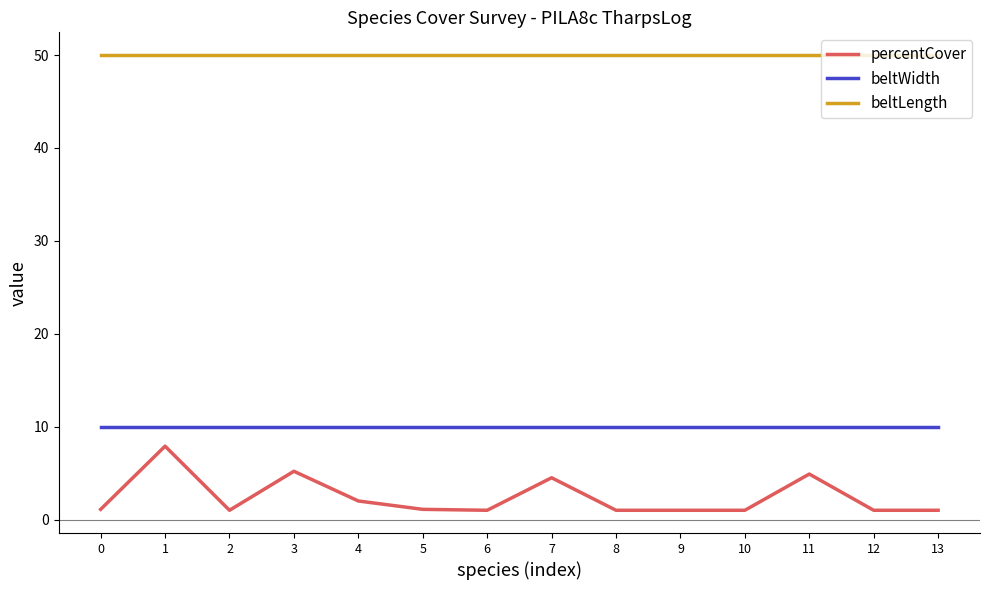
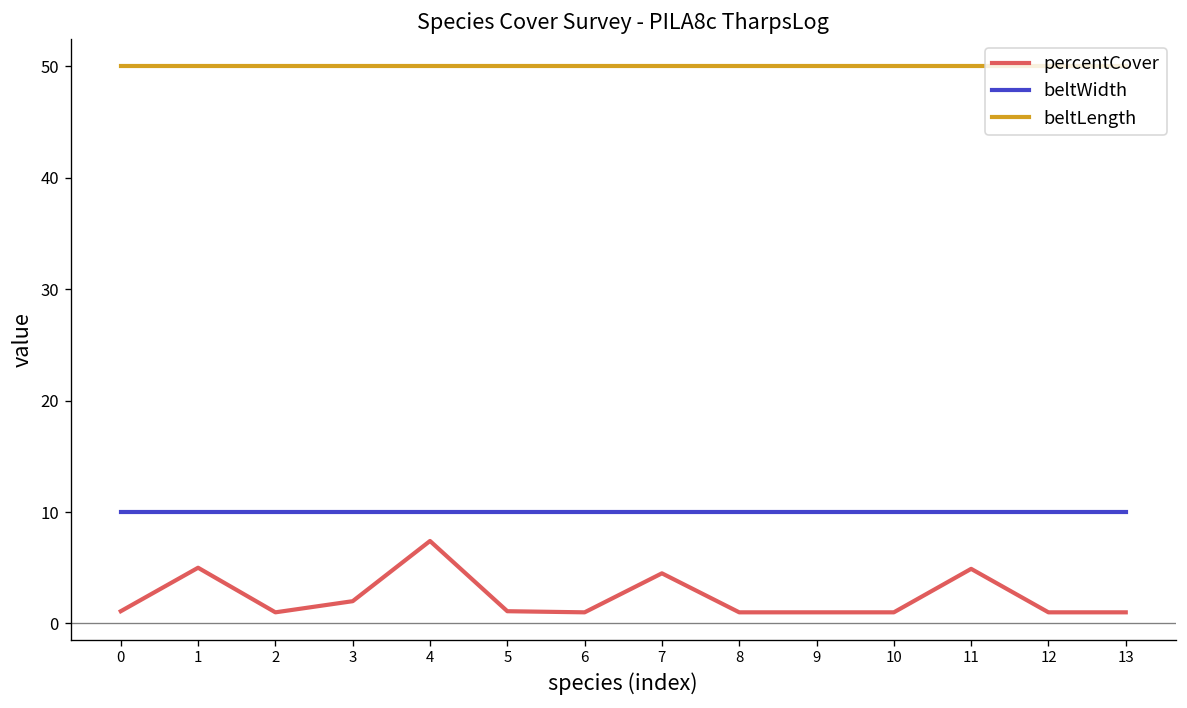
  {
    "percentCover": {
      "0": 1,
-     "1": 8,
+     "1": 5,
      "2": 1,
-     "3": 5,
-     "4": 2,
+     "3": 2,
+     "4": 7,
      "5": 1,
      "6": 1,
      "7": 5,
      "8": 1,
      "9": 1,
      "10": 1,
      "11": 5,
      "12": 1,
      "13": 1
    },
    "beltWidth": {
      "0": 10,
      "1": 10,
      "2": 10,
      "3": 10,
      "4": 10,
      "5": 10,
      "6": 10,
      "7": 10,
      "8": 10,
      "9": 10,
      "10": 10,
      "11": 10,
      "12": 10,
      "13": 10
    },
    "beltLength": {
      "0": 50,
      "1": 50,
      "2": 50,
      "3": 50,
      "4": 50,
      "5": 50,
      "6": 50,
      "7": 50,
      "8": 50,
      "9": 50,
      "10": 50,
      "11": 50
    }
  }
